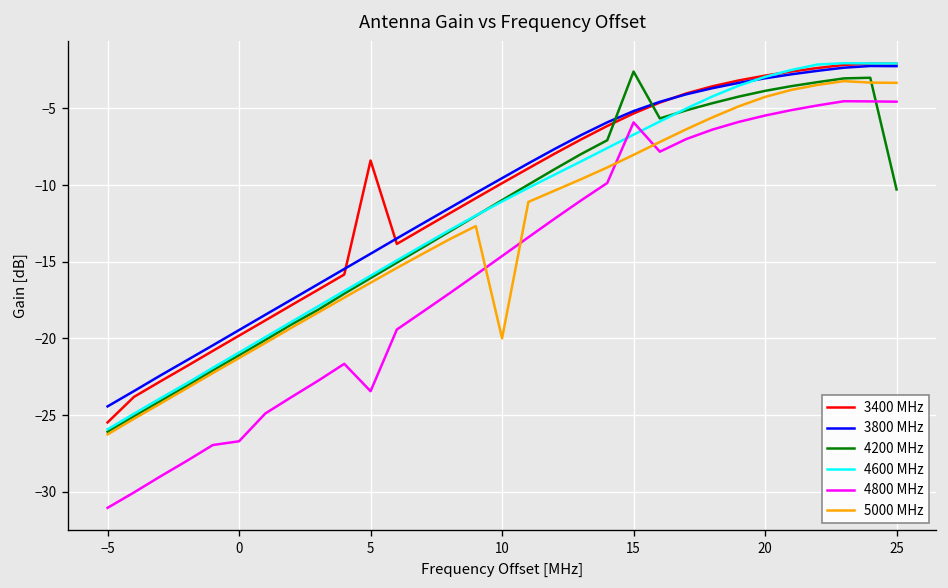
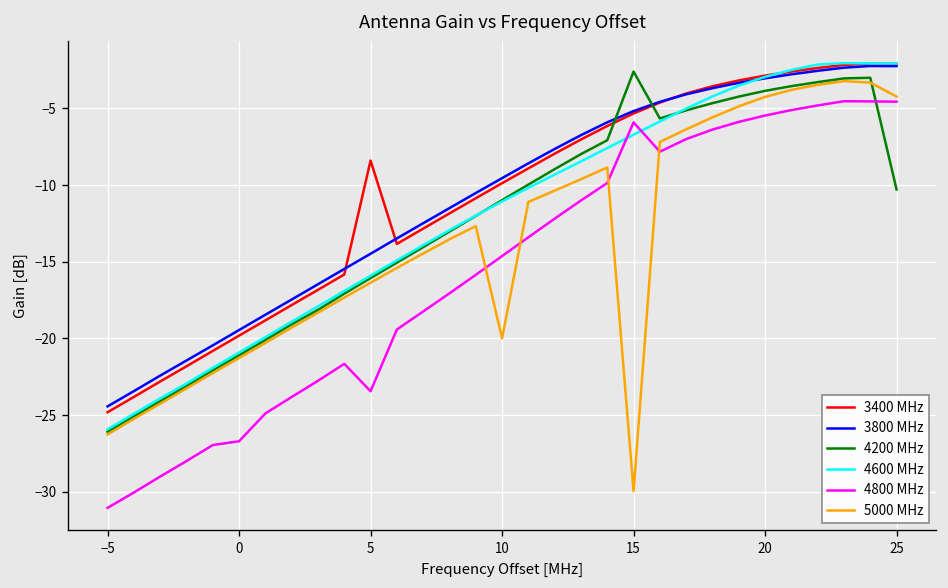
  {
    "3400 MHz": {
-     "−5": -25.5,
+     "−5": -24.8,
      "0": -19.8,
      "5": -8.4,
      "10": -9.9
    },
    "3800 MHz": {
      "−5": -24.4,
      "0": -19.5,
      "5": -14.5,
      "10": -9.6
    },
    "4200 MHz": {
      "15": -2.6,
      "20": -3.9,
      "25": -10.3
    },
    "4600 MHz": {
      "15": -6.7
    },
    "4800 MHz": {
      "−5": -31.0,
      "0": -26.7,
      "5": -23.4,
      "10": -14.6,
      "15": -5.9,
      "20": -5.5,
      "25": -4.6
    },
    "5000 MHz": {
      "5": -16.4,
      "10": -20.0,
-     "15": -8.0,
+     "15": -30.0,
      "20": -4.3,
-     "25": -3.3
+     "25": -4.2
    }
  }
